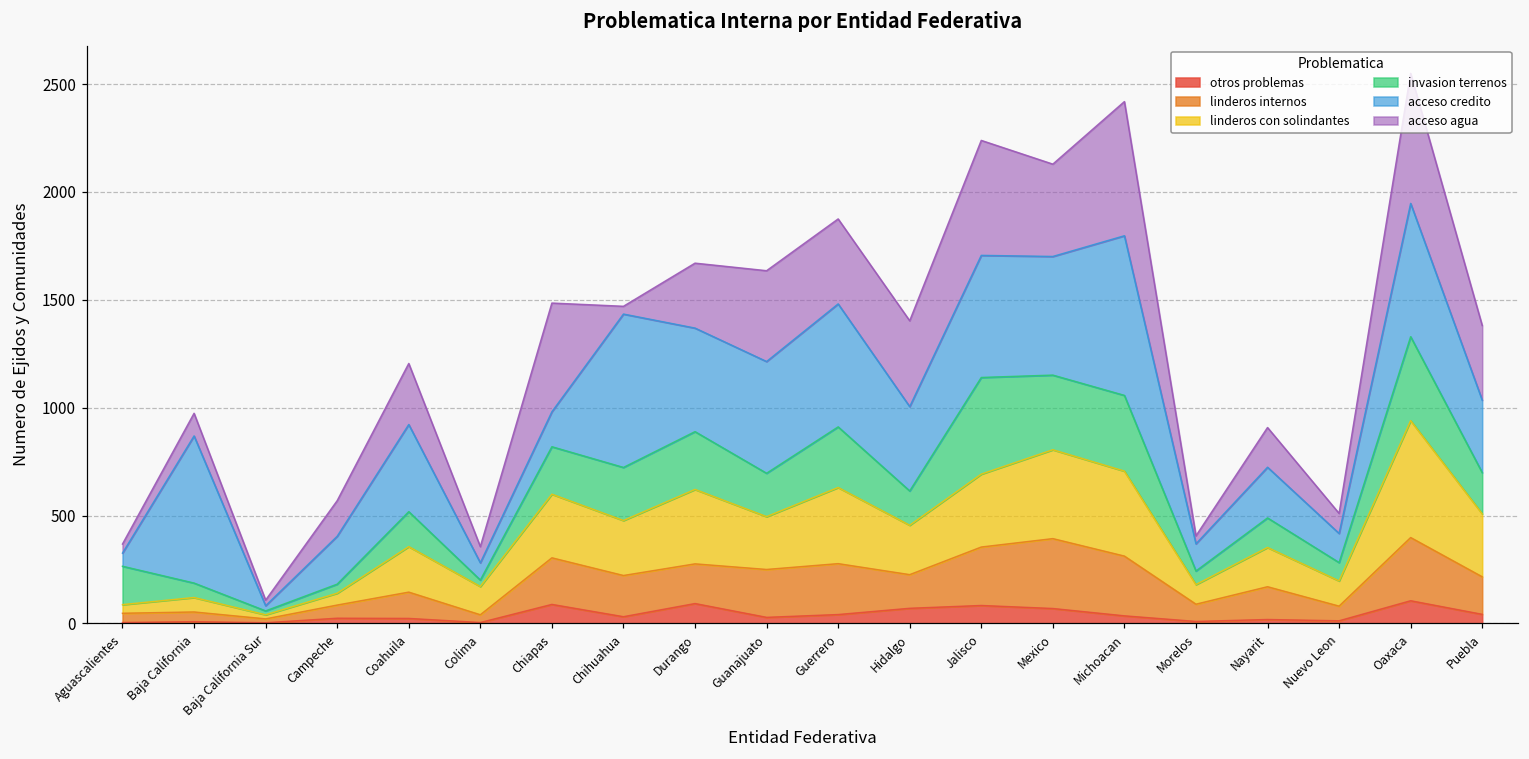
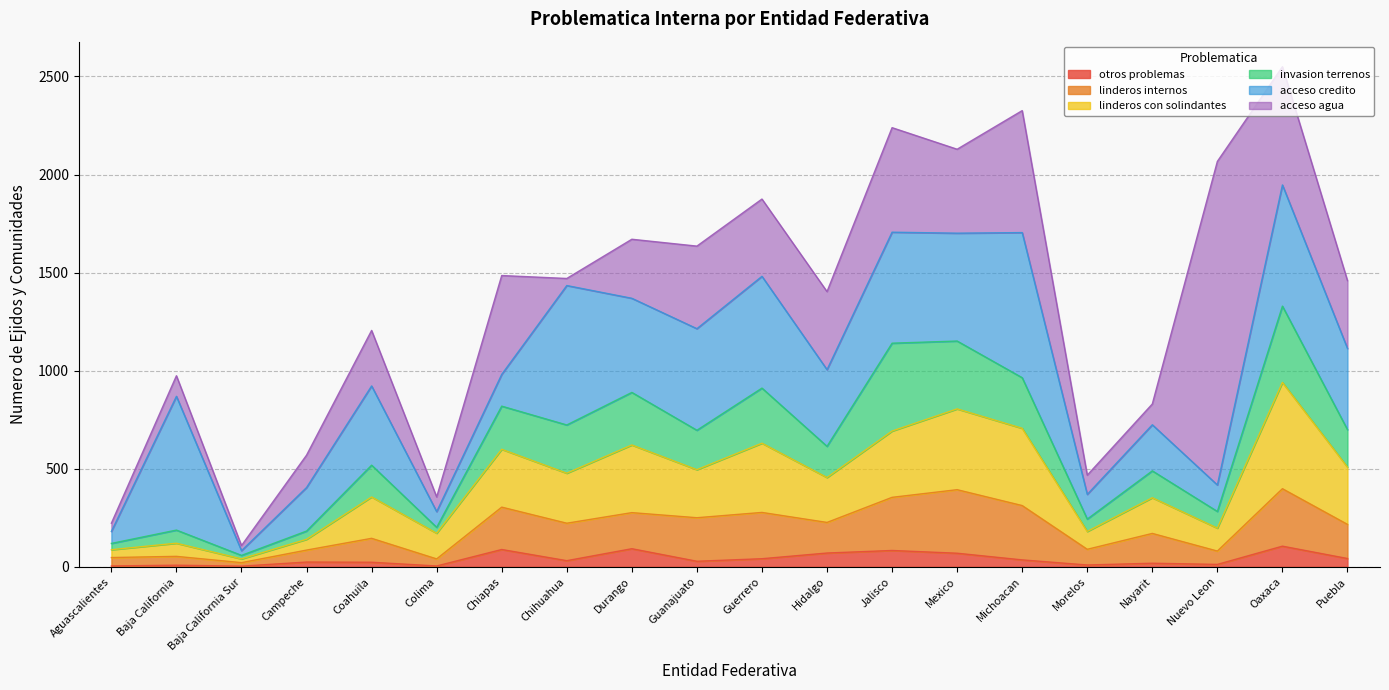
  {
    "linderos con solindantes": {
      "Aguascalientes": 40,
      "Baja California": 70,
      "Baja California Sur": 20,
      "Campeche": 60,
      "Coahuila": 210,
      "Colima": 130,
      "Chiapas": 300,
      "Chihuahua": 260,
      "Durango": 350,
      "Guanajuato": 250,
      "Guerrero": 350,
      "Hidalgo": 230,
      "Jalisco": 340,
      "Mexico": 410,
      "Michoacan": 390,
      "Morelos": 90,
      "Nayarit": 180,
      "Nuevo Leon": 120,
      "Oaxaca": 540,
      "Puebla": 290
    },
    "invasion terrenos": {
-     "Aguascalientes": 180,
+     "Aguascalientes": 30,
      "Baja California": 70,
      "Baja California Sur": 20,
      "Campeche": 40,
      "Coahuila": 160,
      "Colima": 30,
      "Chiapas": 220,
      "Chihuahua": 250,
      "Durango": 270,
      "Guanajuato": 200,
      "Guerrero": 280,
      "Hidalgo": 160,
      "Jalisco": 450,
      "Mexico": 350,
-     "Michoacan": 350,
+     "Michoacan": 260,
      "Morelos": 60,
      "Nayarit": 140,
      "Nuevo Leon": 90,
      "Oaxaca": 390,
      "Puebla": 190
    },
    "acceso credito": {
      "Aguascalientes": 60,
      "Baja California": 680,
      "Baja California Sur": 20,
      "Campeche": 220,
      "Coahuila": 400,
      "Colima": 80,
      "Chiapas": 160,
      "Chihuahua": 710,
      "Durango": 480,
      "Guanajuato": 520,
      "Guerrero": 570,
      "Hidalgo": 390,
      "Jalisco": 570,
      "Mexico": 550,
      "Michoacan": 740,
      "Morelos": 130,
      "Nayarit": 240,
      "Nuevo Leon": 140,
      "Oaxaca": 620,
-     "Puebla": 340
+     "Puebla": 410
    },
    "acceso agua": {
      "Aguascalientes": 40,
      "Baja California": 110,
      "Baja California Sur": 30,
      "Campeche": 170,
      "Coahuila": 280,
      "Colima": 80,
      "Chiapas": 500,
      "Chihuahua": 40,
      "Durango": 300,
      "Guanajuato": 420,
      "Guerrero": 390,
      "Hidalgo": 400,
      "Jalisco": 530,
      "Mexico": 430,
      "Michoacan": 620,
-     "Morelos": 40,
-     "Nayarit": 180,
-     "Nuevo Leon": 90,
+     "Morelos": 100,
+     "Nayarit": 110,
+     "Nuevo Leon": 1650,
      "Puebla": 350
    }
  }
